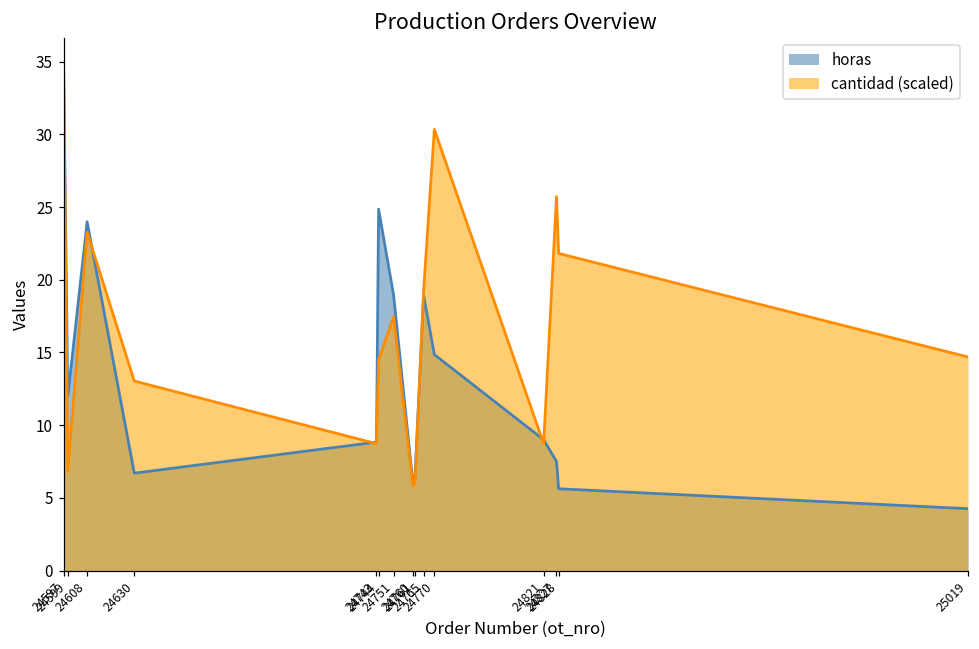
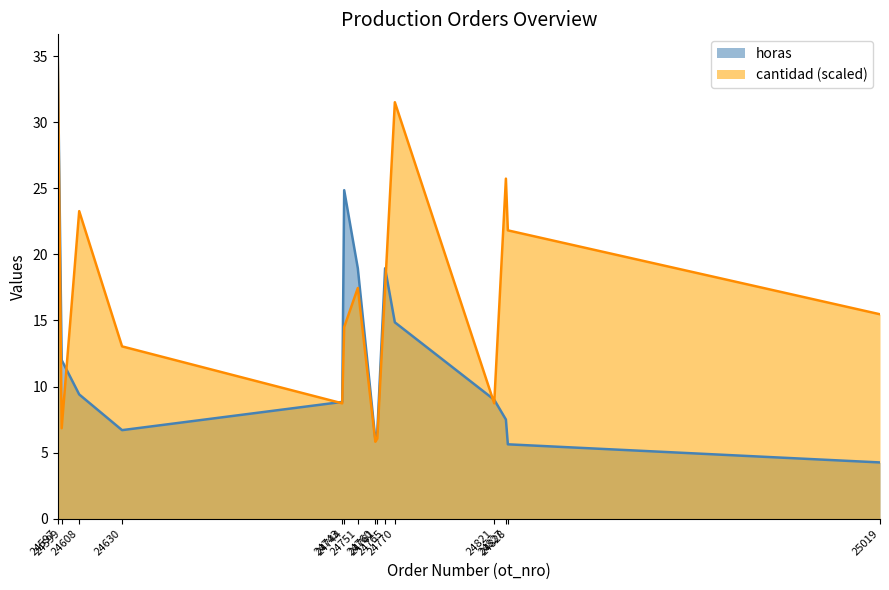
  {
    "horas": {
      "24599": 12.0,
-     "24608": 24.0,
+     "24608": 9.4,
      "24630": 6.7,
      "24744": 24.9,
      "24751": 18.9,
      "24761": 6.6,
      "24765": 18.9,
      "24770": 14.9,
      "24821": 9.0,
      "24827": 7.5,
      "24828": 5.6,
      "25019": 4.3
    },
    "cantidad (scaled)": {
      "24599": 6.8,
      "24608": 23.3,
      "24630": 13.0,
      "24744": 14.5,
      "24751": 17.5,
-     "24765": 19.3,
-     "24770": 30.4,
+     "24765": 17.5,
+     "24770": 31.5,
      "24821": 8.7,
      "24827": 25.7,
      "24828": 21.8,
-     "25019": 14.7
+     "25019": 15.5
    }
  }
